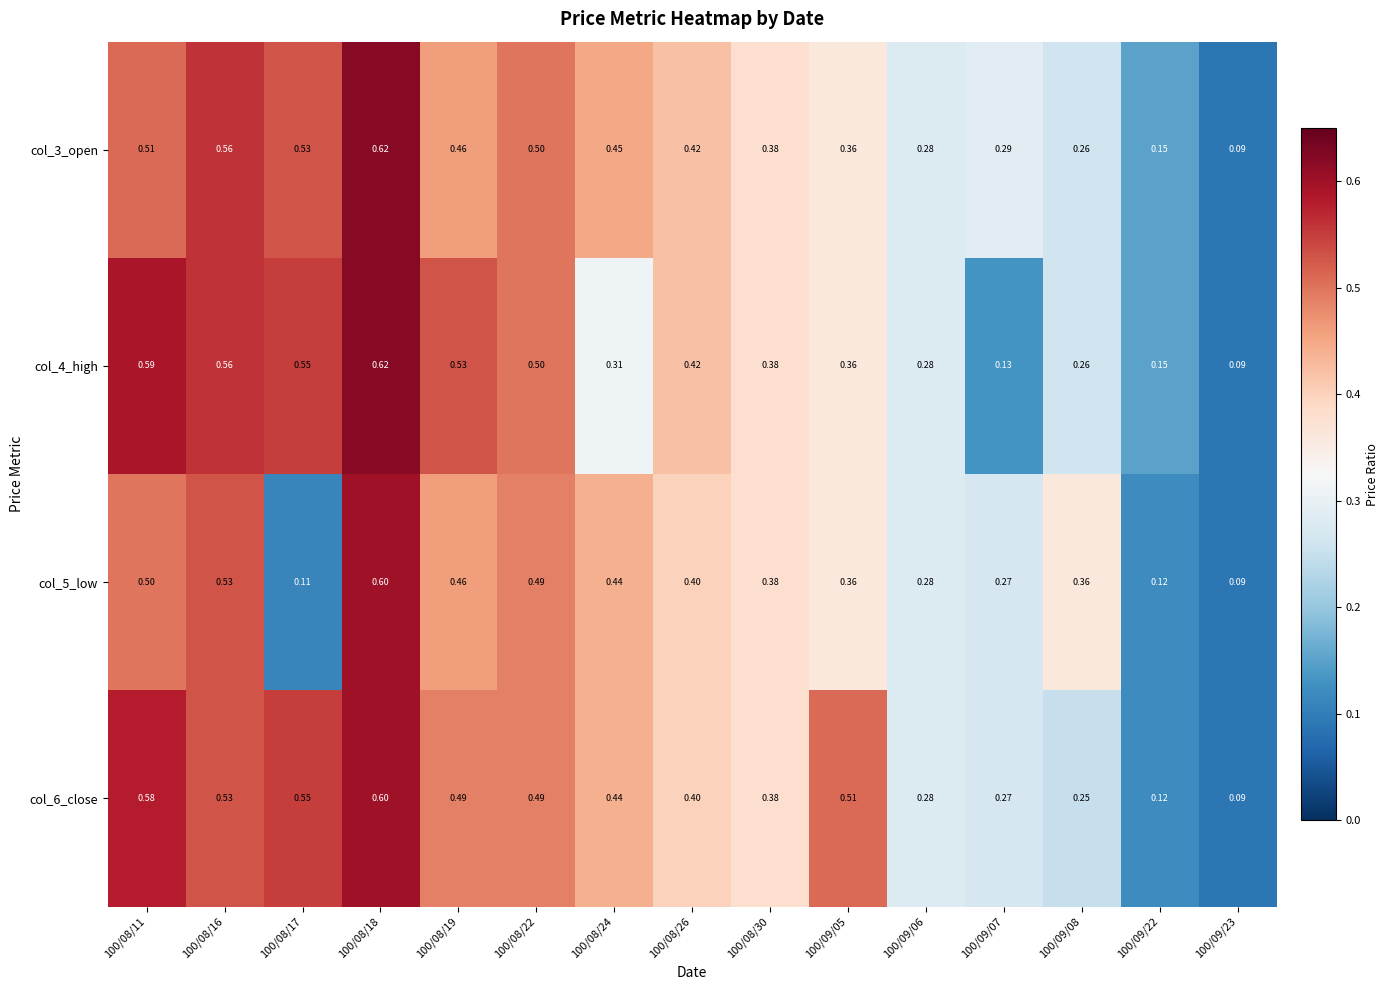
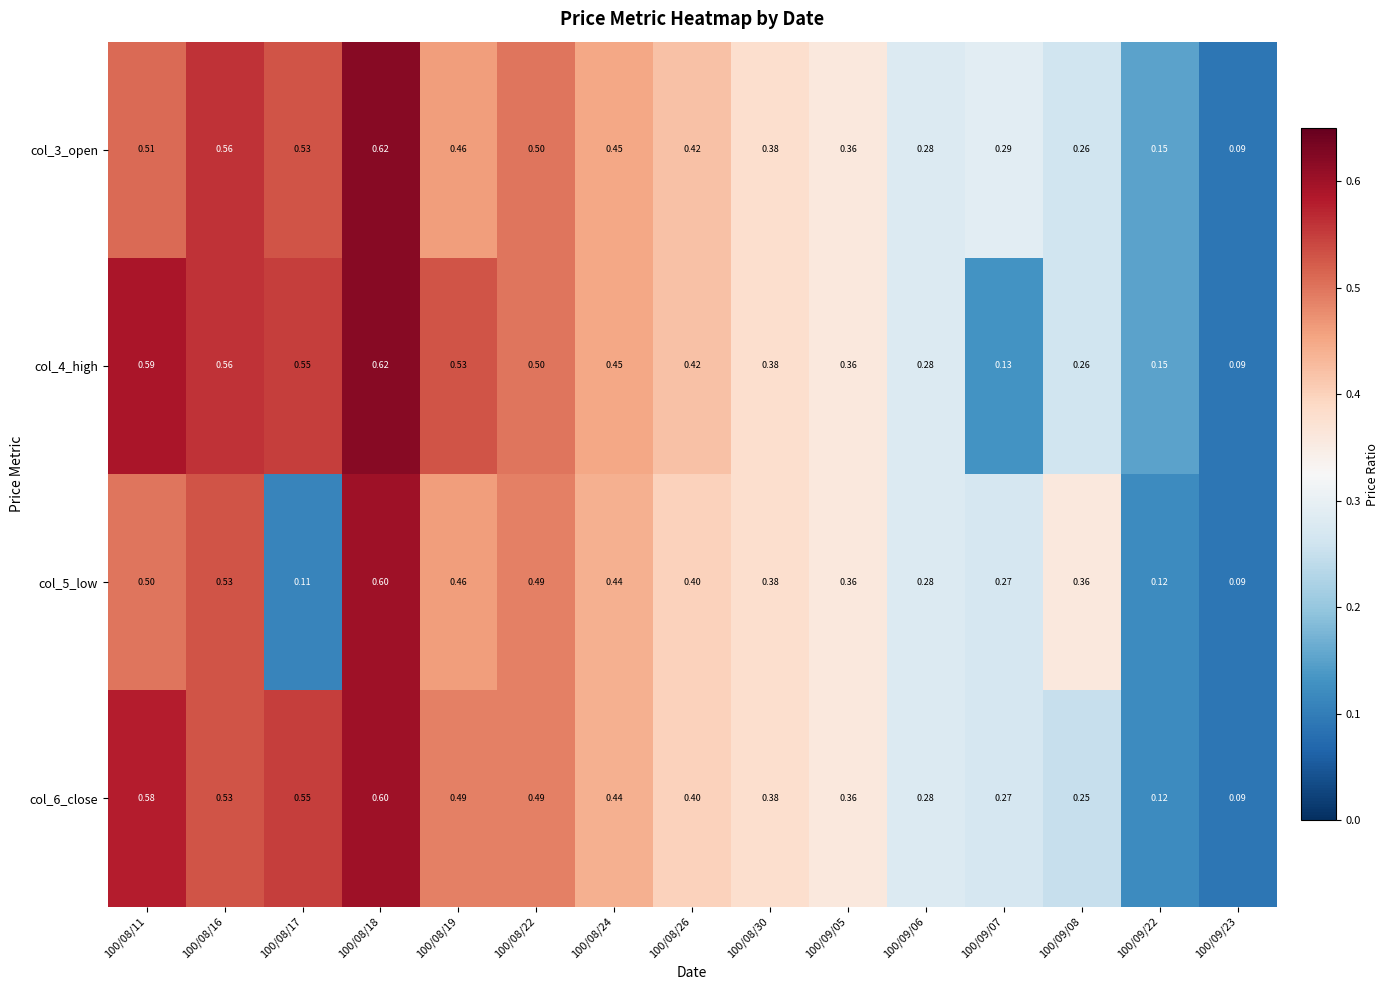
  {
    "col_3_open": {
      "100/08/11": 0.51,
      "100/08/16": 0.56,
      "100/08/17": 0.53,
      "100/08/18": 0.62,
      "100/08/19": 0.46,
      "100/08/22": 0.50,
      "100/08/24": 0.45,
      "100/08/26": 0.42,
      "100/08/30": 0.38,
      "100/09/05": 0.36,
      "100/09/06": 0.28,
      "100/09/07": 0.29,
      "100/09/08": 0.26,
      "100/09/22": 0.15,
      "100/09/23": 0.09
    },
    "col_4_high": {
      "100/08/11": 0.59,
      "100/08/16": 0.56,
      "100/08/17": 0.55,
      "100/08/18": 0.62,
      "100/08/19": 0.53,
      "100/08/22": 0.50,
-     "100/08/24": 0.31,
+     "100/08/24": 0.45,
      "100/08/26": 0.42,
      "100/08/30": 0.38,
      "100/09/05": 0.36,
      "100/09/06": 0.28,
      "100/09/07": 0.13,
      "100/09/08": 0.26,
      "100/09/22": 0.15,
      "100/09/23": 0.09
    },
    "col_5_low": {
      "100/08/11": 0.50,
      "100/08/16": 0.53,
      "100/08/17": 0.11,
      "100/08/18": 0.60,
      "100/08/19": 0.46,
      "100/08/22": 0.49,
      "100/08/24": 0.44,
      "100/08/26": 0.40,
      "100/08/30": 0.38,
      "100/09/05": 0.36,
      "100/09/06": 0.28,
      "100/09/07": 0.27,
      "100/09/08": 0.36,
      "100/09/22": 0.12,
      "100/09/23": 0.09
    },
    "col_6_close": {
      "100/08/11": 0.58,
      "100/08/16": 0.53,
      "100/08/17": 0.55,
      "100/08/18": 0.60,
      "100/08/19": 0.49,
      "100/08/22": 0.49,
      "100/08/24": 0.44,
      "100/08/26": 0.40,
      "100/08/30": 0.38,
-     "100/09/05": 0.51,
+     "100/09/05": 0.36,
      "100/09/06": 0.28,
      "100/09/07": 0.27,
      "100/09/08": 0.25,
      "100/09/22": 0.12,
      "100/09/23": 0.09
    }
  }
